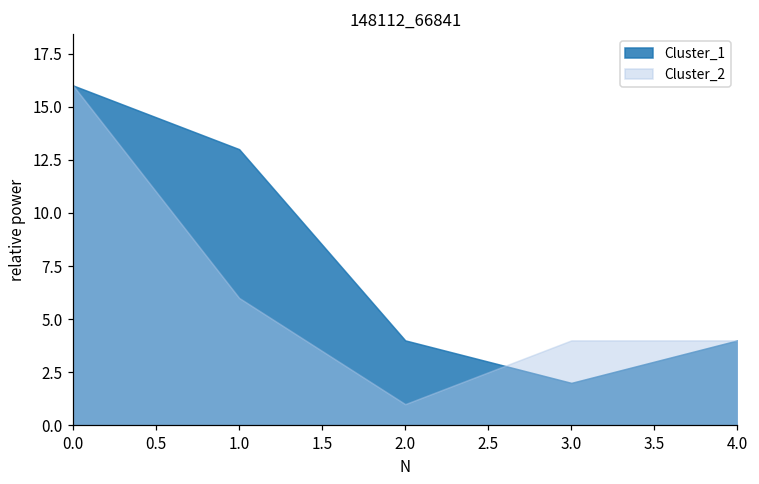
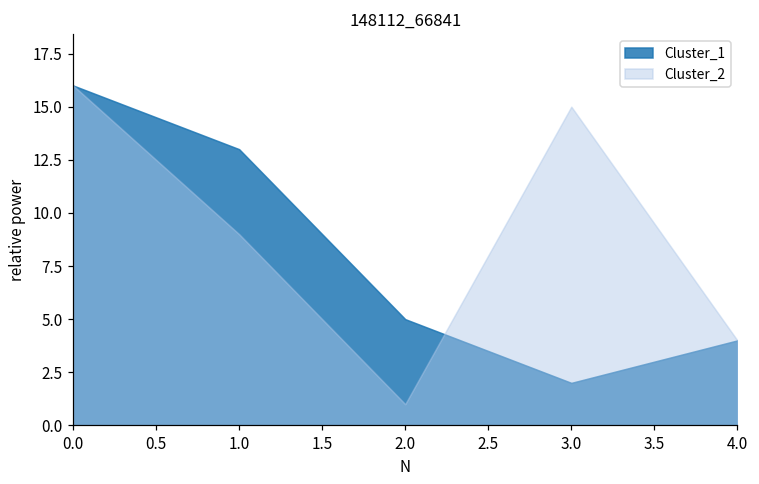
  {
    "Cluster_1": {
      "1.0": 13,
-     "2.0": 4,
+     "2.0": 5,
      "3.0": 2
    },
    "Cluster_2": {
-     "1.0": 6,
+     "1.0": 9,
      "2.0": 1,
-     "3.0": 4
+     "3.0": 15
    }
  }
